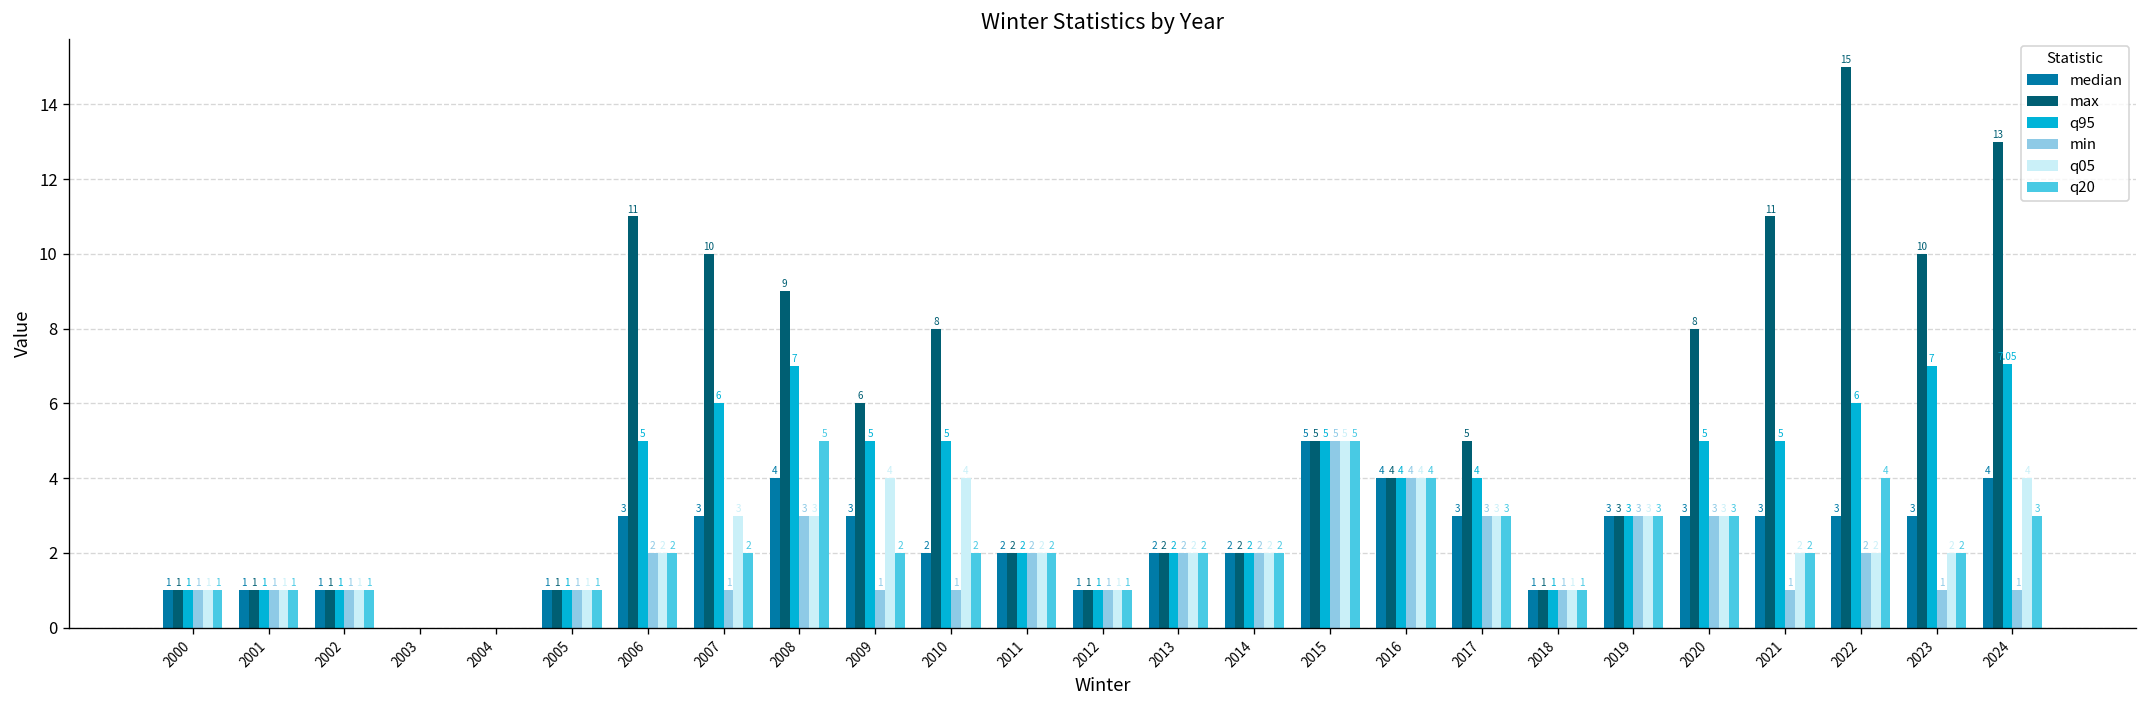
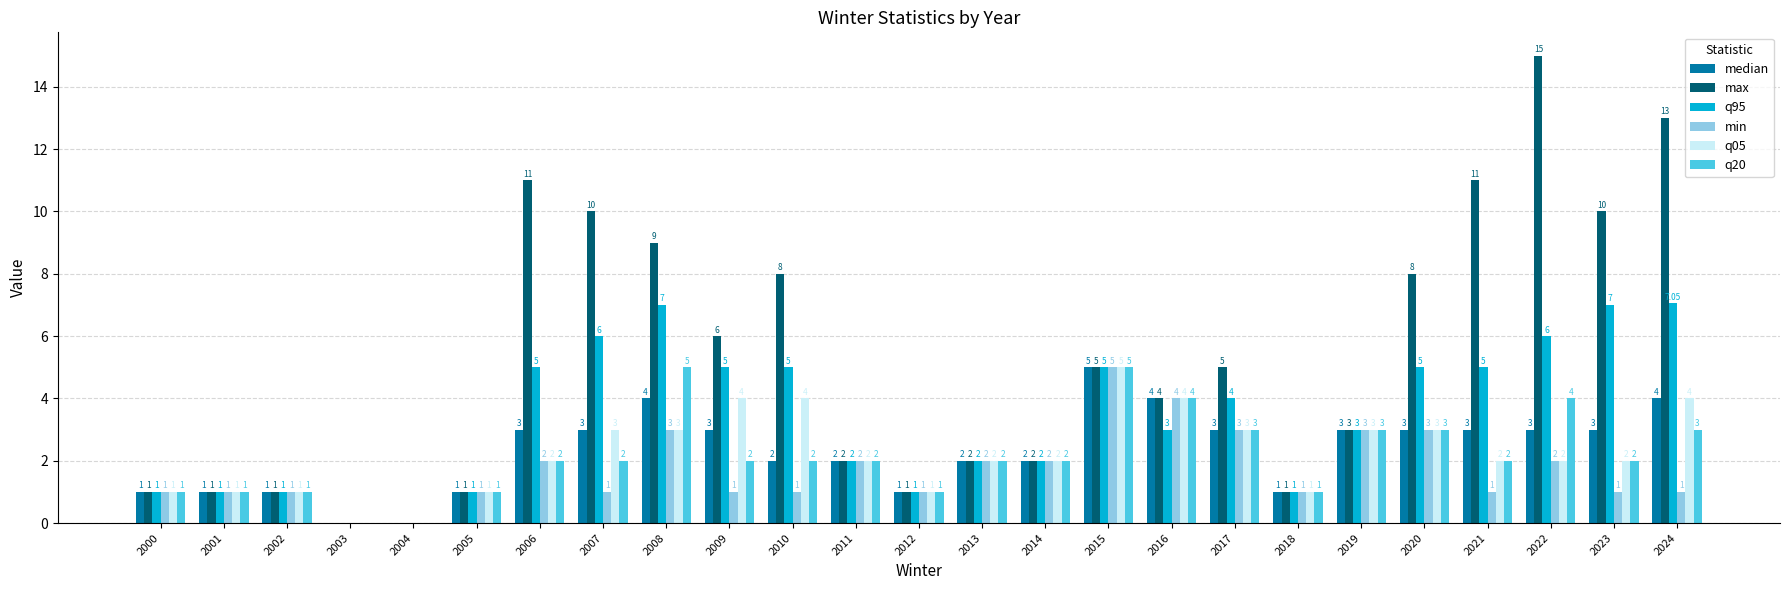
  {
    "q95": {
      "2000": 1,
      "2001": 1,
      "2002": 1,
      "2005": 1,
      "2006": 5,
      "2007": 6,
      "2008": 7,
      "2009": 5,
      "2010": 5,
      "2011": 2,
      "2012": 1,
      "2013": 2,
      "2014": 2,
      "2015": 5,
-     "2016": 4,
+     "2016": 3,
      "2017": 4,
      "2018": 1,
      "2019": 3,
      "2020": 5,
      "2021": 5,
      "2022": 6,
      "2023": 7,
      "2024": 7.05
    },
    "min": {
      "2000": 1,
      "2001": 1,
      "2002": 1,
      "2005": 1,
      "2006": 2,
      "2007": 1,
      "2008": 3,
      "2009": 1,
      "2010": 1,
      "2011": 2,
      "2012": 1,
      "2013": 2,
      "2014": 2,
      "2015": 5,
      "2016": 4,
      "2017": 3,
      "2018": 1,
      "2019": 3,
      "2020": 3,
      "2021": 1,
      "2022": 2,
      "2023": 1,
      "2024": 1
    },
    "q05": {
      "2000": 1,
      "2001": 1,
      "2002": 1,
      "2005": 1,
      "2006": 2,
      "2007": 3,
      "2008": 3,
      "2009": 4,
      "2010": 4,
      "2011": 2,
      "2012": 1,
      "2013": 2,
      "2014": 2,
      "2015": 5,
      "2016": 4,
      "2017": 3,
      "2018": 1,
      "2019": 3,
      "2020": 3,
      "2021": 2,
      "2022": 2,
      "2023": 2,
      "2024": 4
    },
    "q20": {
      "2000": 1,
      "2001": 1,
      "2002": 1,
      "2005": 1,
      "2006": 2,
      "2007": 2,
      "2008": 5,
      "2009": 2,
      "2010": 2,
      "2011": 2,
      "2012": 1,
      "2013": 2,
      "2014": 2,
      "2015": 5,
      "2016": 4,
      "2017": 3,
      "2018": 1,
      "2019": 3,
      "2020": 3,
      "2021": 2,
      "2022": 4,
      "2023": 2,
      "2024": 3
    }
  }
